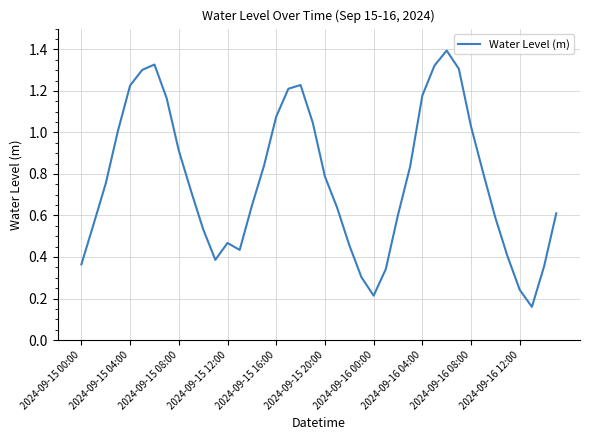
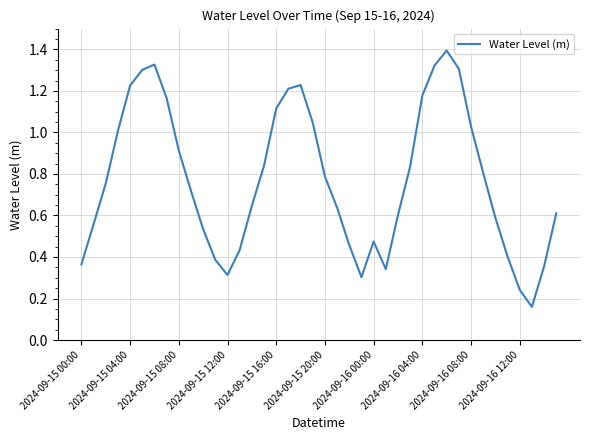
  {
    "2024-09-15 00:00": 0.36,
    "2024-09-15 04:00": 1.23,
    "2024-09-15 08:00": 0.91,
-   "2024-09-15 12:00": 0.47,
-   "2024-09-15 16:00": 1.08,
+   "2024-09-15 12:00": 0.31,
+   "2024-09-15 16:00": 1.12,
    "2024-09-15 20:00": 0.79,
-   "2024-09-16 00:00": 0.21,
+   "2024-09-16 00:00": 0.47,
    "2024-09-16 04:00": 1.18,
    "2024-09-16 08:00": 1.03,
    "2024-09-16 12:00": 0.24
  }
